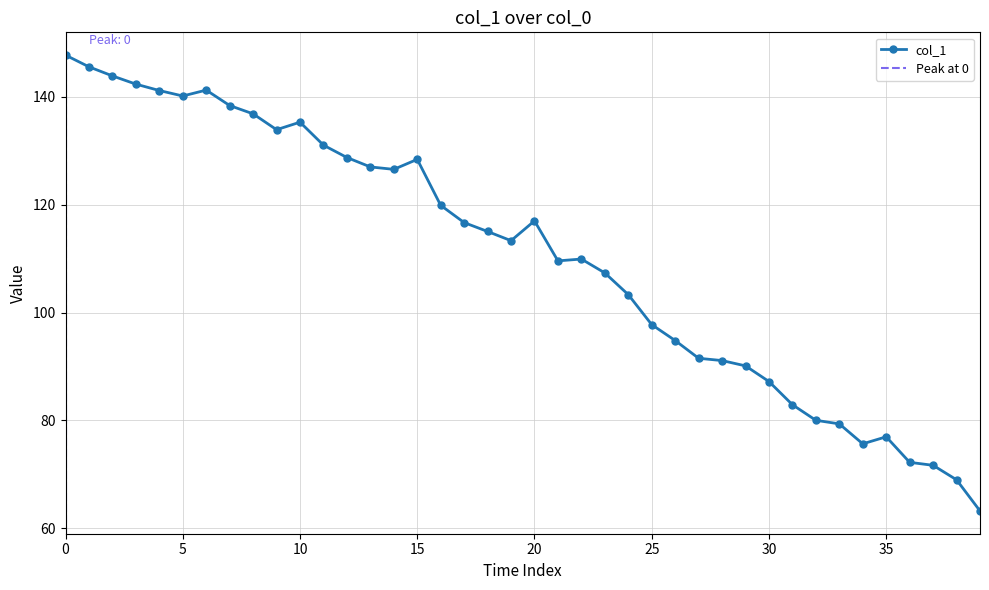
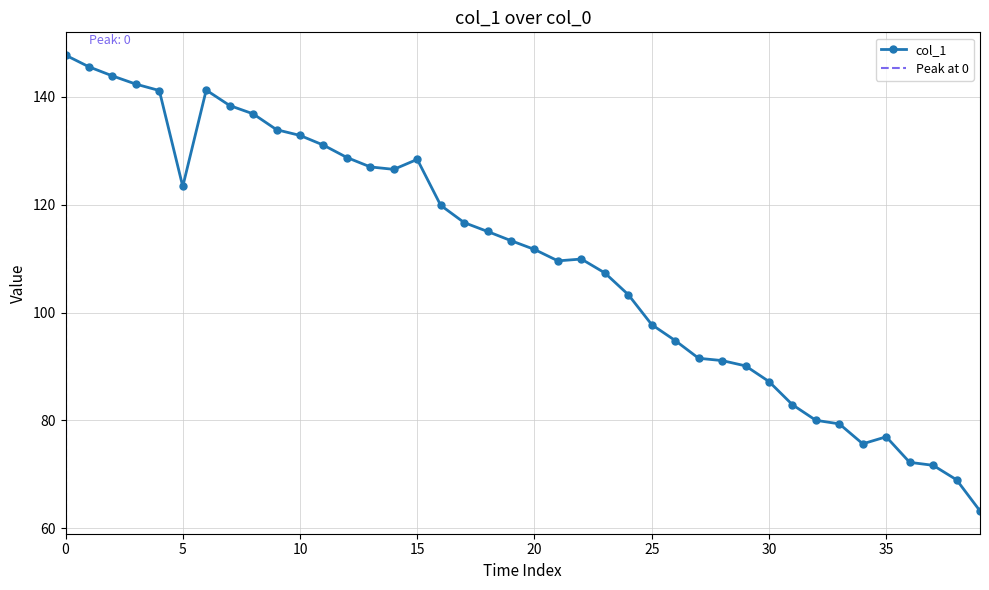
  {
    "0": 148,
-   "5": 140,
-   "10": 135,
+   "5": 123,
+   "10": 133,
    "15": 128,
-   "20": 117,
+   "20": 112,
    "25": 98,
    "30": 87,
    "35": 77
  }
